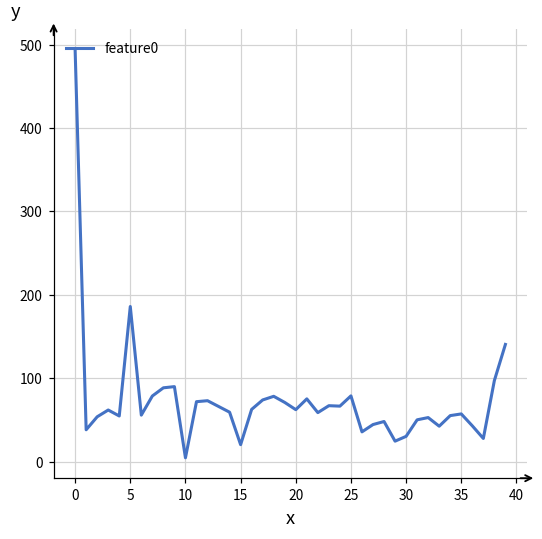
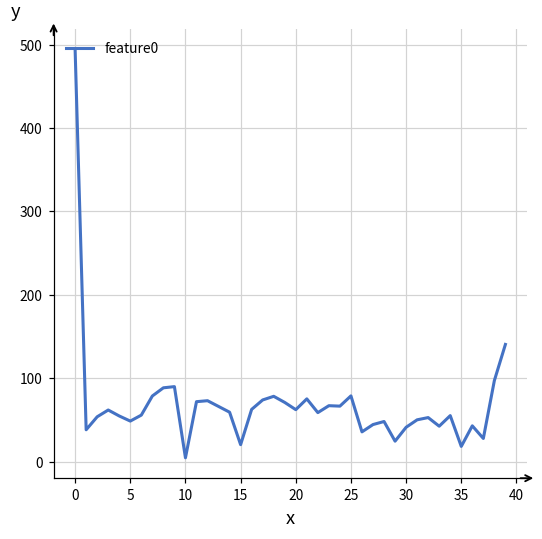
  {
    "0": 490,
-   "5": 190,
+   "5": 50,
    "10": 0,
    "15": 20,
    "20": 60,
    "25": 80,
-   "30": 30,
-   "35": 60
+   "30": 40,
+   "35": 20
  }
